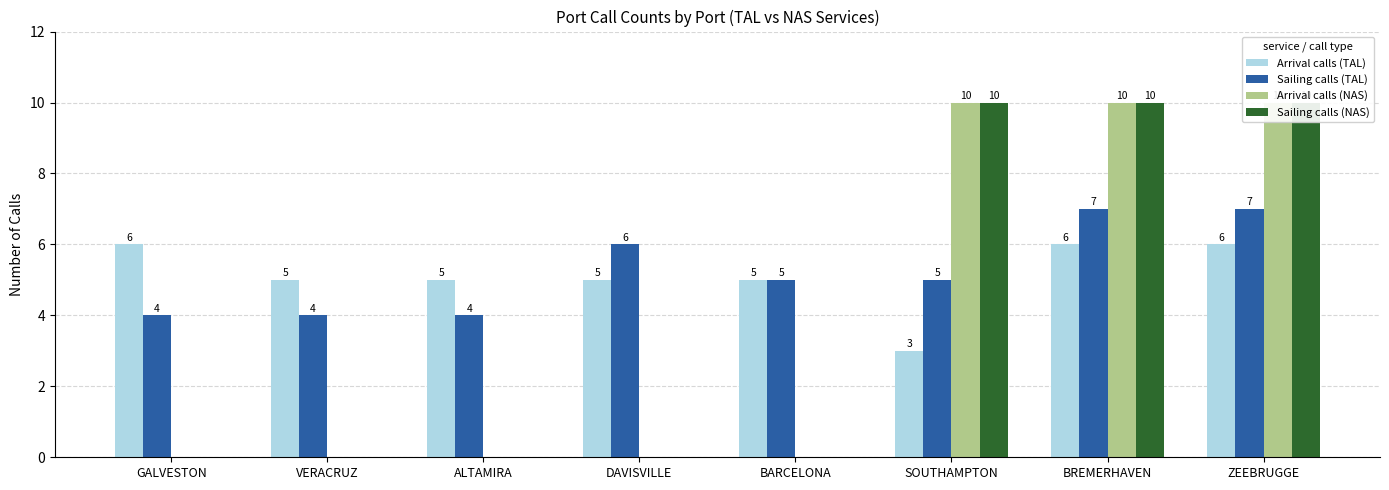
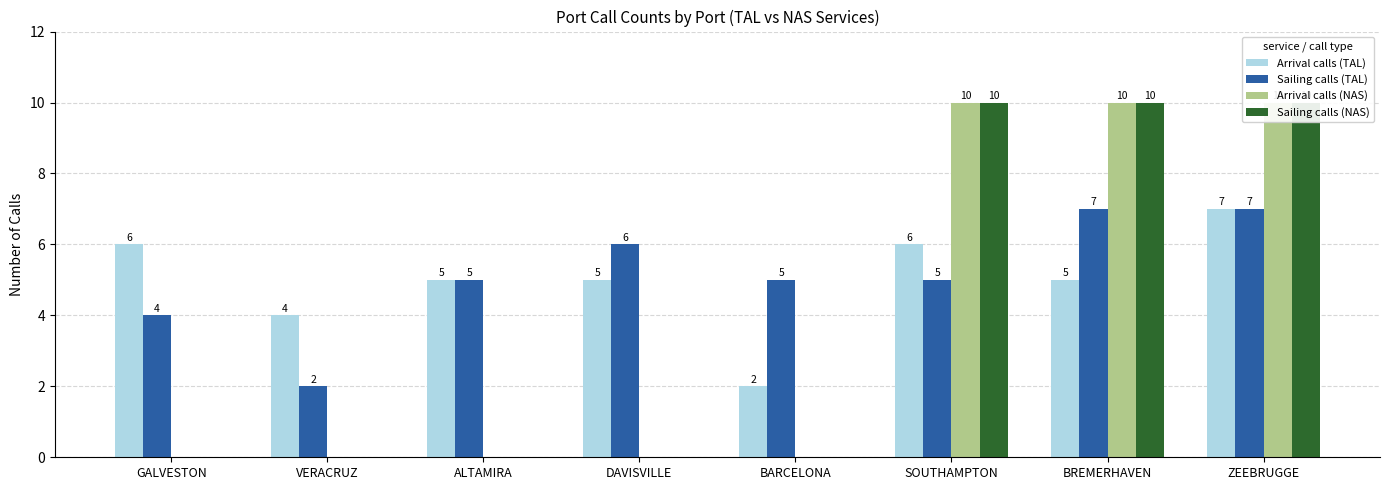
  {
    "Arrival calls (TAL)": {
      "GALVESTON": 6,
-     "VERACRUZ": 5,
+     "VERACRUZ": 4,
      "ALTAMIRA": 5,
      "DAVISVILLE": 5,
-     "BARCELONA": 5,
-     "SOUTHAMPTON": 3,
-     "BREMERHAVEN": 6,
-     "ZEEBRUGGE": 6
+     "BARCELONA": 2,
+     "SOUTHAMPTON": 6,
+     "BREMERHAVEN": 5,
+     "ZEEBRUGGE": 7
    },
    "Sailing calls (TAL)": {
      "GALVESTON": 4,
-     "VERACRUZ": 4,
-     "ALTAMIRA": 4,
+     "VERACRUZ": 2,
+     "ALTAMIRA": 5,
      "DAVISVILLE": 6,
      "BARCELONA": 5,
      "SOUTHAMPTON": 5,
      "BREMERHAVEN": 7,
      "ZEEBRUGGE": 7
    },
    "Arrival calls (NAS)": {
      "SOUTHAMPTON": 10,
      "BREMERHAVEN": 10
    },
    "Sailing calls (NAS)": {
      "SOUTHAMPTON": 10,
      "BREMERHAVEN": 10
    }
  }
